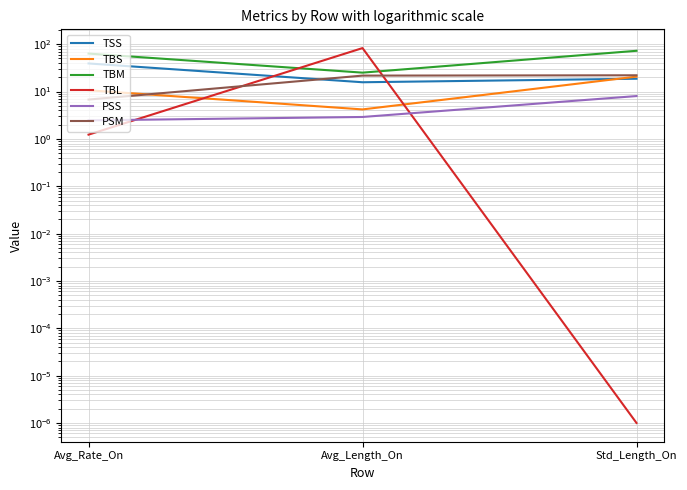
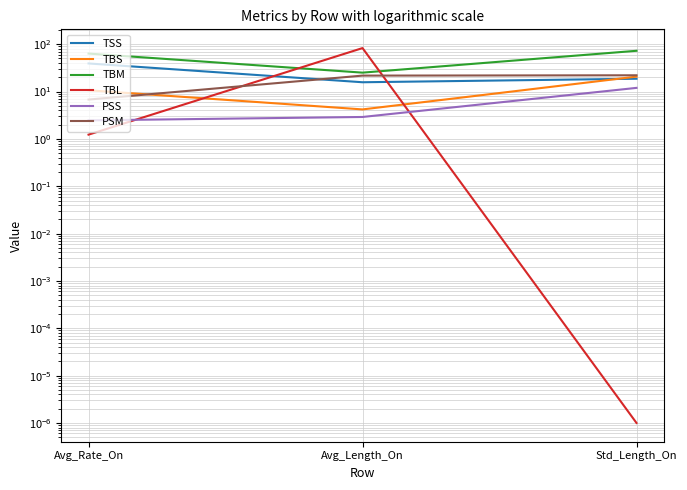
  {
    "TSS": {
      "Avg_Length_On": 16
    },
    "TBS": {
      "Avg_Length_On": 4
    },
    "TBM": {
      "Avg_Length_On": 30,
      "Std_Length_On": 70
    },
    "TBL": {
      "Avg_Rate_On": 1.2,
      "Avg_Length_On": 80,
      "Std_Length_On": 0.0000010
    },
    "PSS": {
      "Avg_Length_On": 3,
-     "Std_Length_On": 8
+     "Std_Length_On": 12
    },
    "PSM": {
      "Avg_Length_On": 20
    }
  }
